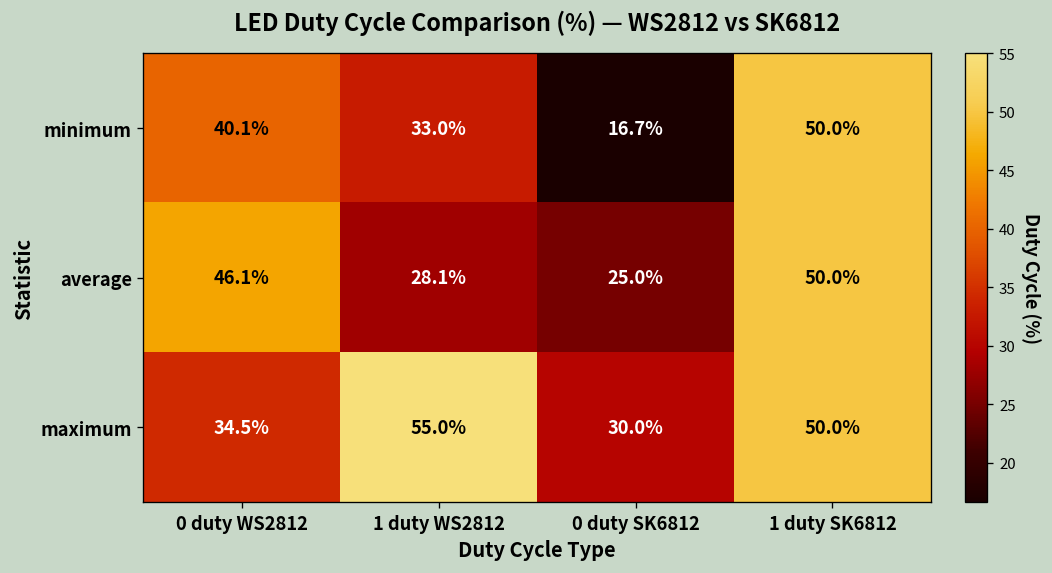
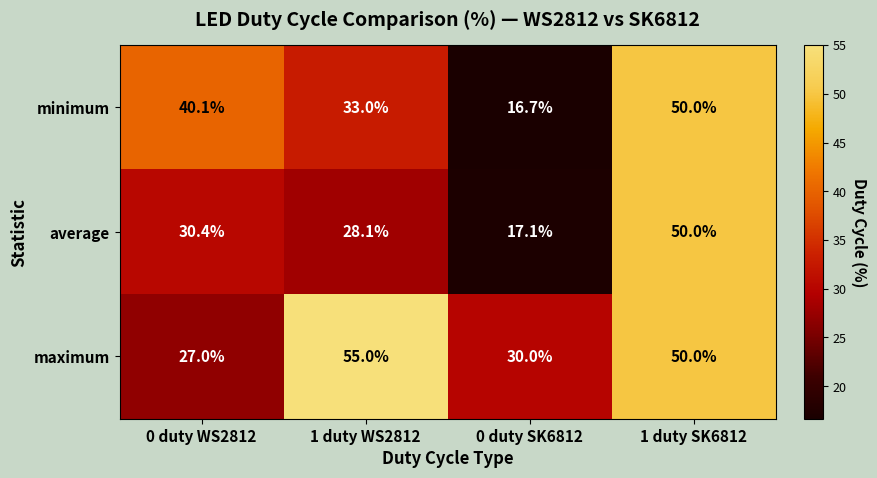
  {
    "minimum": {
      "0 duty WS2812": "40.1%",
      "1 duty WS2812": "33.0%",
      "0 duty SK6812": "16.7%",
      "1 duty SK6812": "50.0%"
    },
    "average": {
-     "0 duty WS2812": "46.1%",
+     "0 duty WS2812": "30.4%",
      "1 duty WS2812": "28.1%",
-     "0 duty SK6812": "25.0%",
+     "0 duty SK6812": "17.1%",
      "1 duty SK6812": "50.0%"
    },
    "maximum": {
-     "0 duty WS2812": "34.5%",
+     "0 duty WS2812": "27.0%",
      "1 duty WS2812": "55.0%",
      "0 duty SK6812": "30.0%",
      "1 duty SK6812": "50.0%"
    }
  }
